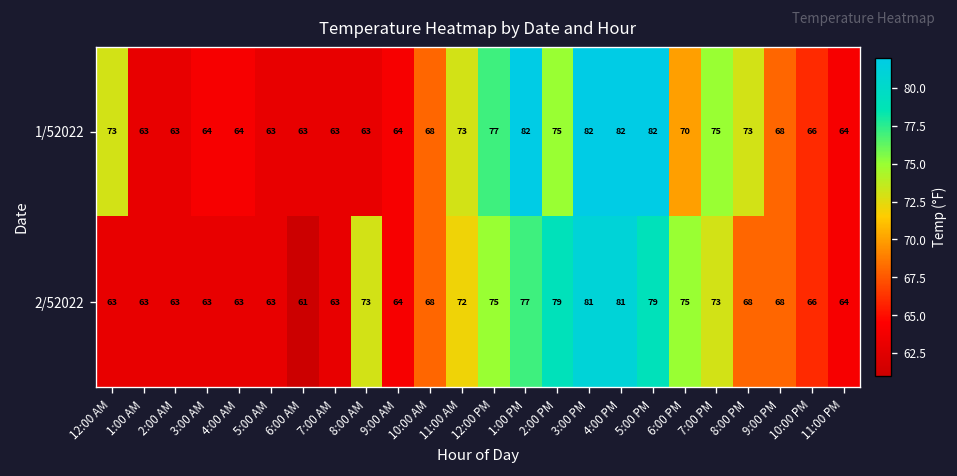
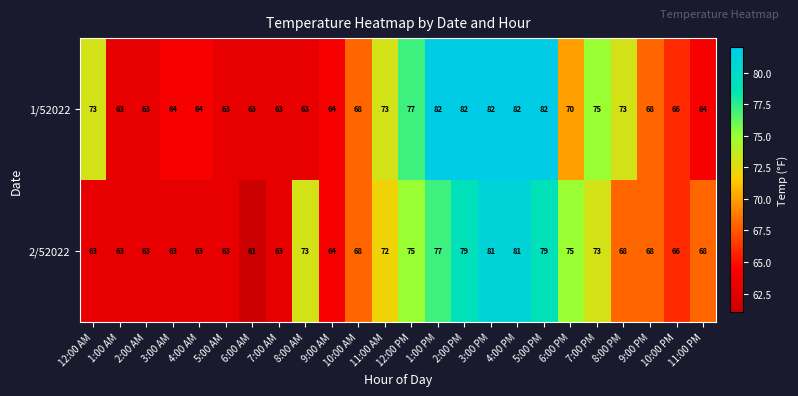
  {
    "1/52022": {
      "12:00 AM": 73,
      "1:00 AM": 63,
      "2:00 AM": 63,
      "3:00 AM": 64,
      "4:00 AM": 64,
      "5:00 AM": 63,
      "6:00 AM": 63,
      "7:00 AM": 63,
      "8:00 AM": 63,
      "9:00 AM": 64,
      "10:00 AM": 68,
      "11:00 AM": 73,
      "12:00 PM": 77,
      "1:00 PM": 82,
-     "2:00 PM": 75,
+     "2:00 PM": 82,
      "3:00 PM": 82,
      "4:00 PM": 82,
      "5:00 PM": 82,
      "6:00 PM": 70,
      "7:00 PM": 75,
      "8:00 PM": 73,
      "9:00 PM": 68,
      "10:00 PM": 66,
      "11:00 PM": 64
    },
    "2/52022": {
      "12:00 AM": 63,
      "1:00 AM": 63,
      "2:00 AM": 63,
      "3:00 AM": 63,
      "4:00 AM": 63,
      "5:00 AM": 63,
      "6:00 AM": 61,
      "7:00 AM": 63,
      "8:00 AM": 73,
      "9:00 AM": 64,
      "10:00 AM": 68,
      "11:00 AM": 72,
      "12:00 PM": 75,
      "1:00 PM": 77,
      "2:00 PM": 79,
      "3:00 PM": 81,
      "4:00 PM": 81,
      "5:00 PM": 79,
      "6:00 PM": 75,
      "7:00 PM": 73,
      "8:00 PM": 68,
      "9:00 PM": 68,
      "10:00 PM": 66,
-     "11:00 PM": 64
+     "11:00 PM": 68
    }
  }
